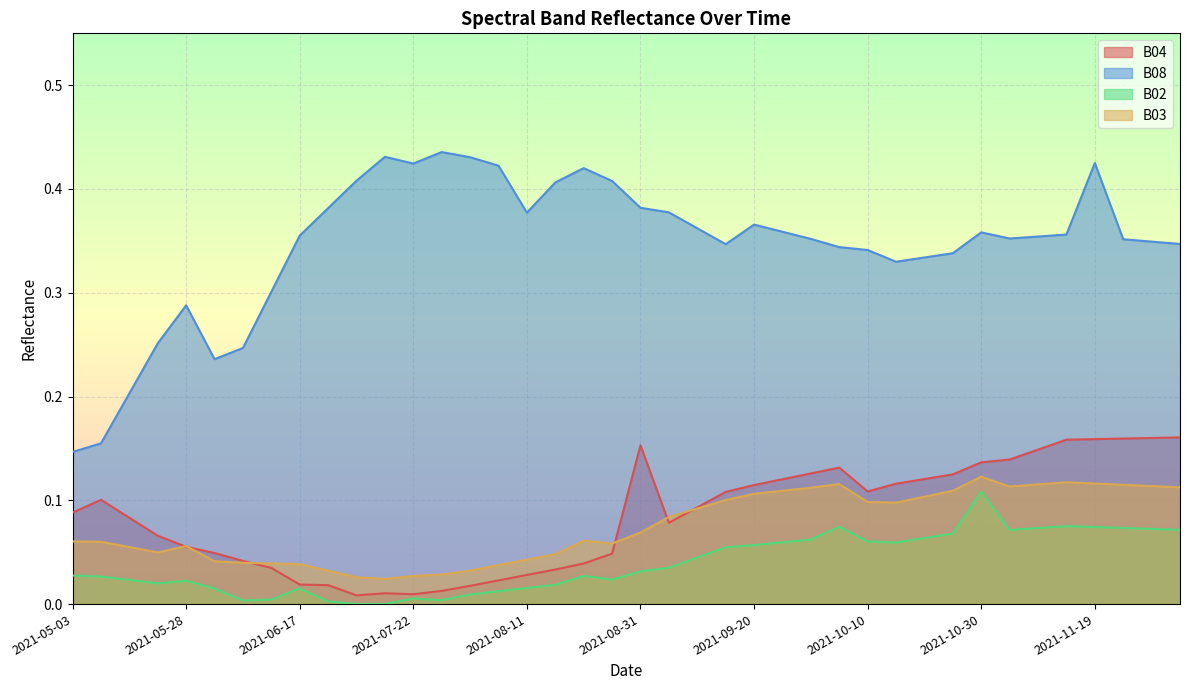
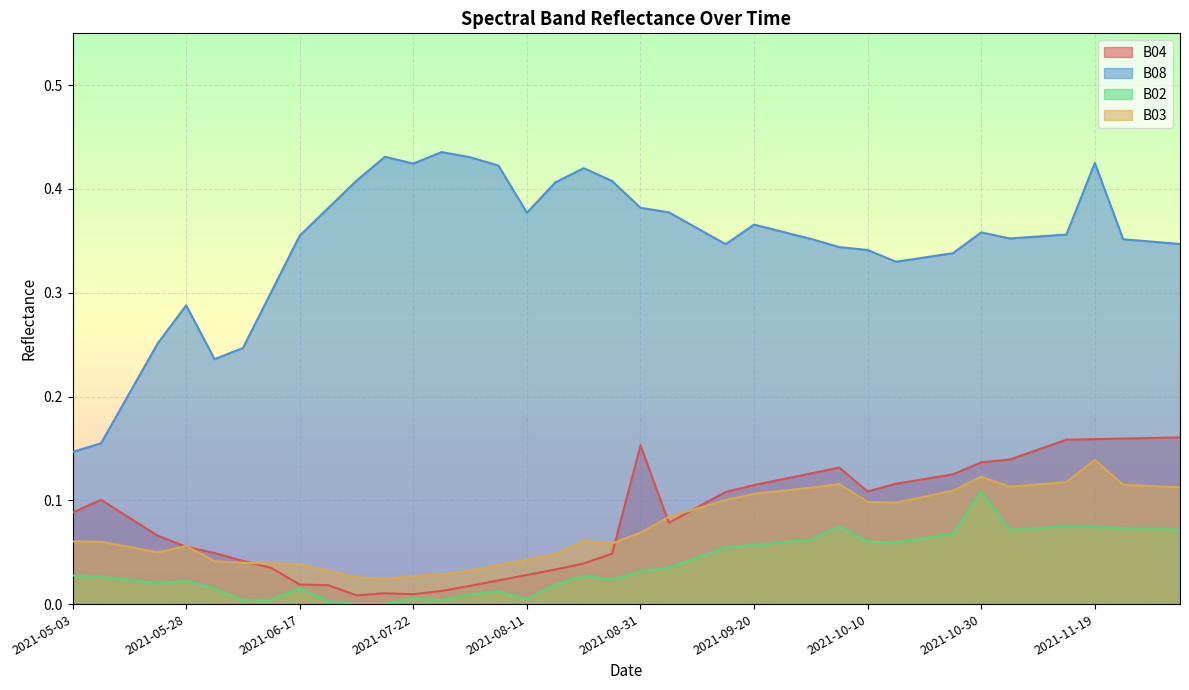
  {
    "B04": {
      "2021-05-03": 0.088,
      "2021-06-17": 0.019,
      "2021-07-22": 0.010,
      "2021-08-11": 0.028,
      "2021-08-31": 0.153,
      "2021-09-20": 0.115,
      "2021-10-10": 0.109,
      "2021-10-30": 0.137,
      "2021-11-19": 0.159
    },
    "B08": {
      "2021-05-03": 0.147,
      "2021-05-28": 0.288,
      "2021-06-17": 0.355,
      "2021-07-22": 0.425,
      "2021-08-11": 0.377,
      "2021-08-31": 0.382,
      "2021-09-20": 0.366,
      "2021-10-10": 0.341,
      "2021-10-30": 0.358,
      "2021-11-19": 0.425
    },
    "B02": {
      "2021-05-03": 0.028,
      "2021-05-28": 0.023,
      "2021-06-17": 0.015,
      "2021-07-22": 0.005,
-     "2021-08-11": 0.016,
+     "2021-08-11": 0.005,
      "2021-08-31": 0.032,
      "2021-09-20": 0.057,
      "2021-10-10": 0.060,
      "2021-10-30": 0.108,
      "2021-11-19": 0.074
    },
    "B03": {
      "2021-05-03": 0.060,
      "2021-06-17": 0.039,
      "2021-07-22": 0.027,
      "2021-08-11": 0.043,
      "2021-08-31": 0.069,
      "2021-09-20": 0.106,
      "2021-10-10": 0.098,
      "2021-10-30": 0.123,
-     "2021-11-19": 0.116
+     "2021-11-19": 0.139
    }
  }
